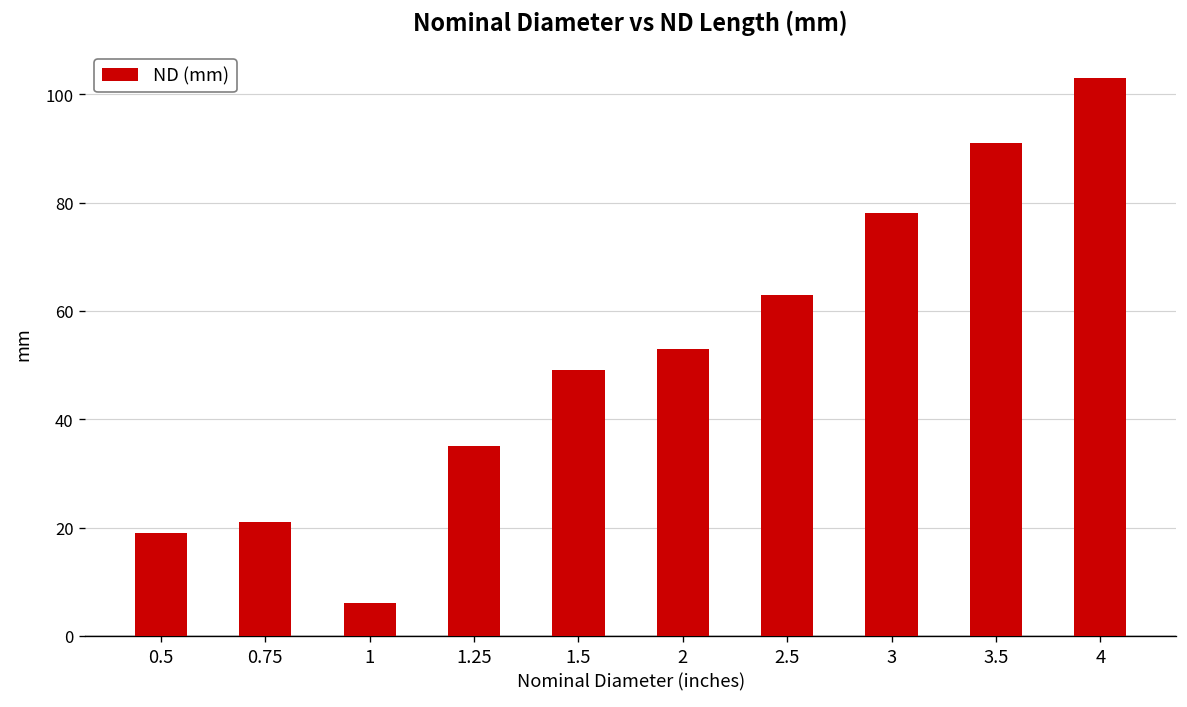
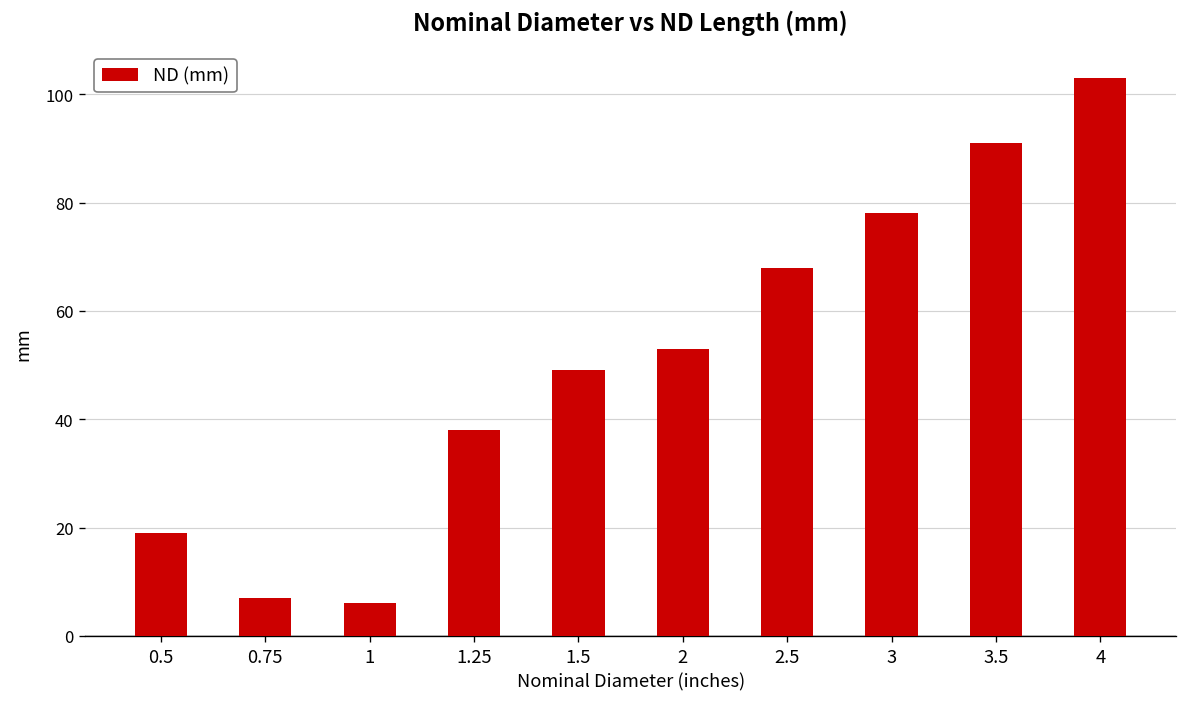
  {
    "0.5": 19,
-   "0.75": 21,
+   "0.75": 7,
    "1": 6,
-   "1.25": 35,
+   "1.25": 38,
    "1.5": 49,
    "2": 53,
-   "2.5": 63,
+   "2.5": 68,
    "3": 78,
    "3.5": 91,
    "4": 103
  }
